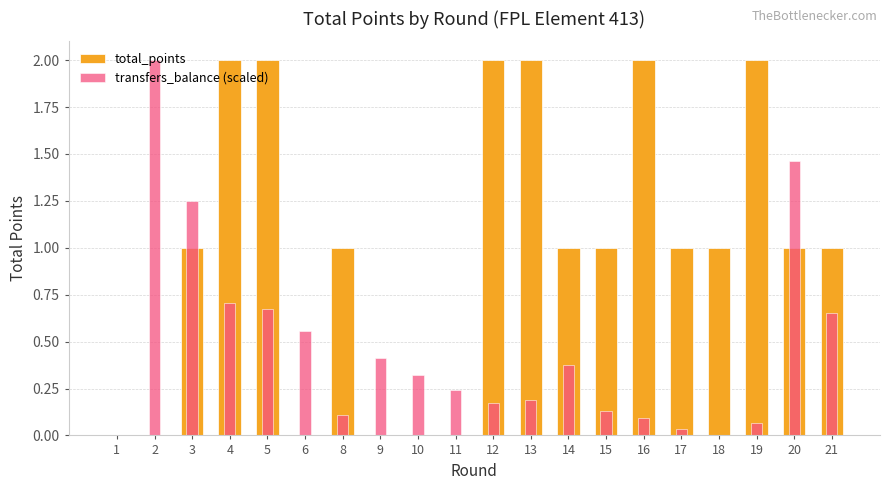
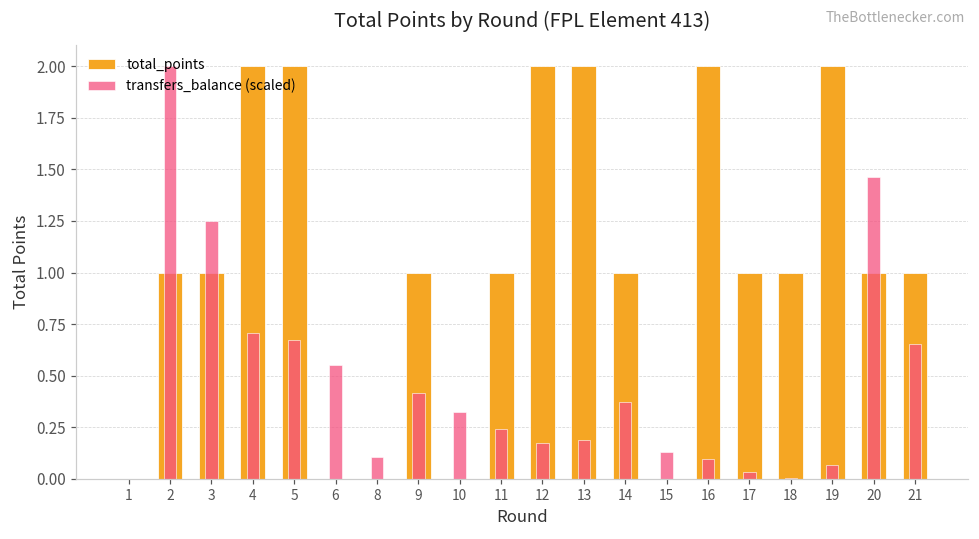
  {
    "total_points": {
      "1": 0,
-     "2": 0,
+     "2": 1,
      "4": 2,
      "5": 2,
      "6": 0,
-     "8": 1,
-     "9": 0,
+     "8": 0,
+     "9": 1,
      "10": 0,
-     "11": 0,
+     "11": 1,
      "12": 2,
      "13": 2,
      "14": 1,
-     "15": 1,
+     "15": 0,
      "16": 2,
      "17": 1,
      "18": 1,
      "19": 2,
      "21": 1
    },
    "transfers_balance (scaled)": {
      "1": 0,
      "2": 2,
      "3": 1.25,
      "6": 0.55,
      "10": 0.32,
      "20": 1.46
    }
  }
